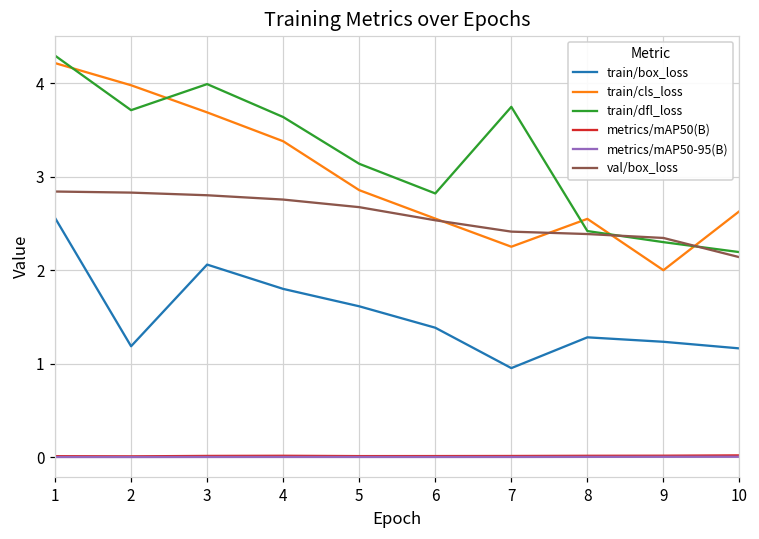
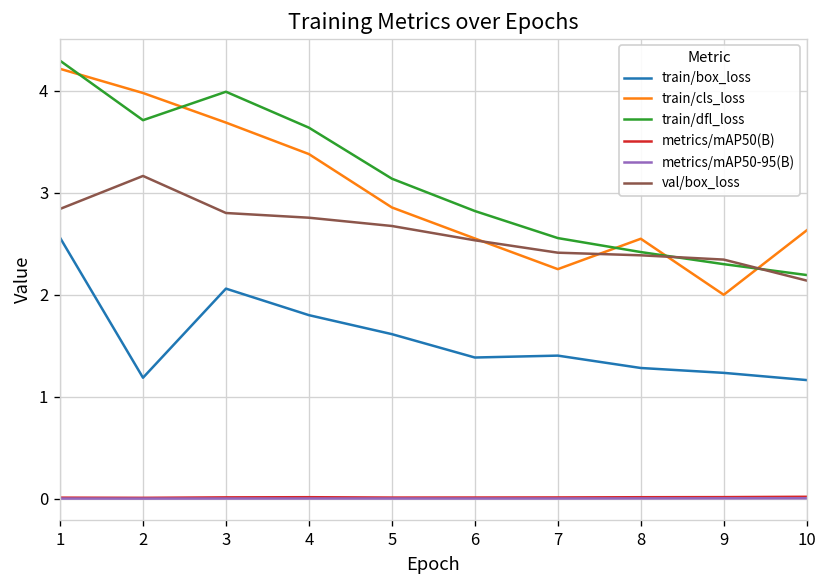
  {
    "train/box_loss": {
      "1": 2.6,
      "2": 1.2,
      "3": 2.1,
      "4": 1.8,
      "5": 1.6,
      "6": 1.4,
-     "7": 1.0,
+     "7": 1.4,
      "8": 1.3,
      "9": 1.2,
      "10": 1.2
    },
    "train/cls_loss": {
      "1": 4.2,
      "2": 4.0,
      "3": 3.7,
      "4": 3.4,
      "5": 2.9,
      "7": 2.3,
      "8": 2.6,
      "9": 2.0,
      "10": 2.6
    },
    "train/dfl_loss": {
      "1": 4.3,
      "2": 3.7,
      "3": 4.0,
      "4": 3.6,
      "5": 3.1,
      "6": 2.8,
-     "7": 3.7,
+     "7": 2.6,
      "8": 2.4,
      "9": 2.3,
      "10": 2.2
    },
    "val/box_loss": {
      "1": 2.8,
-     "2": 2.8,
+     "2": 3.2,
      "3": 2.8,
      "4": 2.8,
      "5": 2.7,
      "7": 2.4,
      "8": 2.4,
      "9": 2.3,
      "10": 2.1
    }
  }
